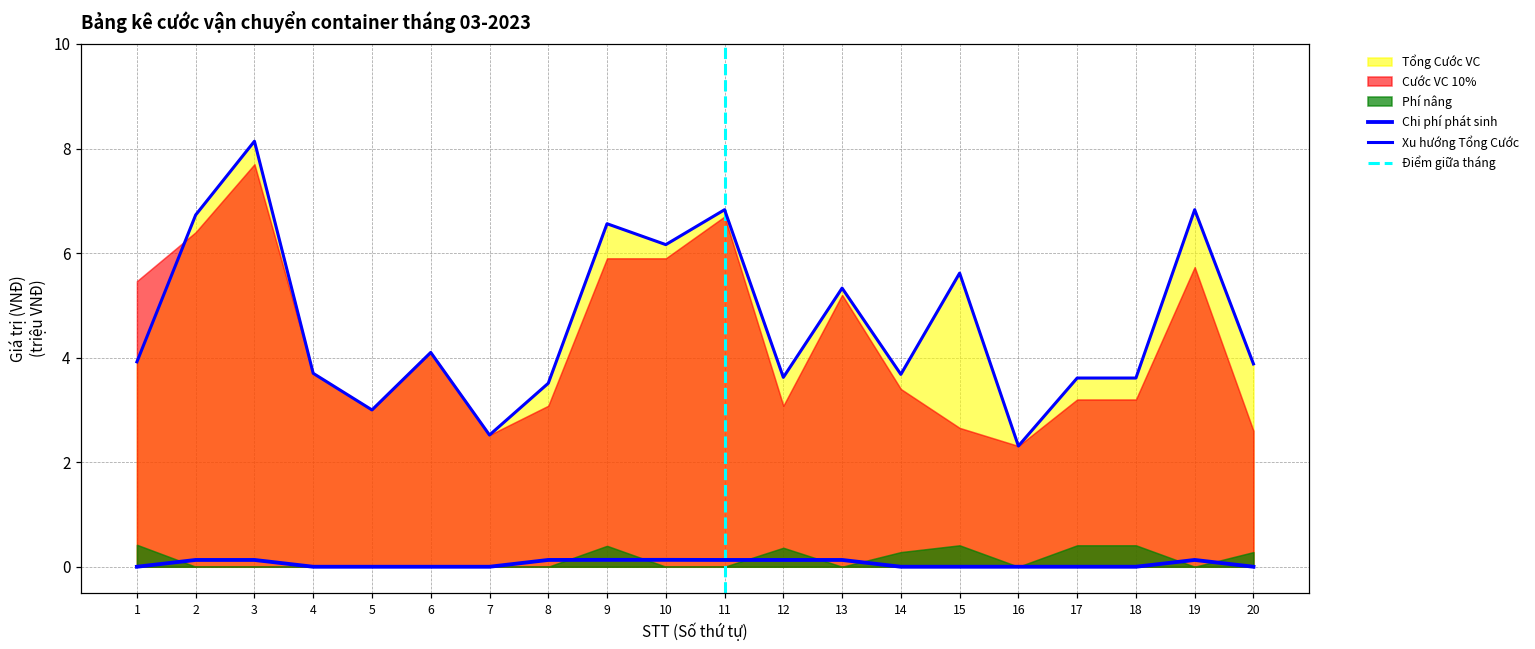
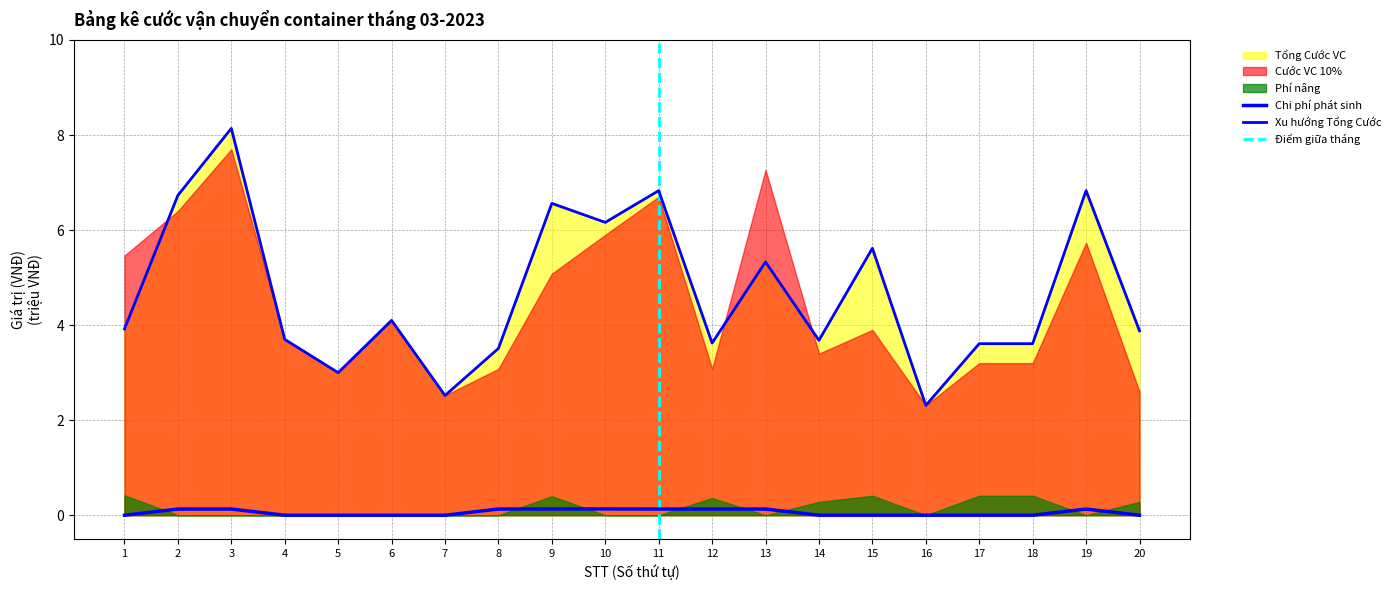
  {
    "Chi phí phát sinh": {
      "1": 0.0,
      "2": 0.1,
      "3": 0.1,
      "8": 0.1,
      "9": 0.1,
      "10": 0.1,
      "11": 0.1,
      "12": 0.1,
      "13": 0.1,
      "14": 0.0,
      "15": 0.0,
      "17": 0.0,
      "18": 0.0,
      "19": 0.1,
      "20": 0.0
    },
    "Tổng Cước VC": {
      "1": 3.9,
      "2": 6.7,
      "3": 8.1,
      "8": 3.5,
      "9": 6.6,
      "10": 6.2,
      "11": 6.8,
      "12": 3.6,
      "13": 5.3,
      "14": 3.7,
      "15": 5.6,
      "17": 3.6,
      "18": 3.6,
      "19": 6.8,
      "20": 3.9
    },
    "Cước VC 10%": {
      "1": 5.5,
      "2": 6.4,
      "3": 7.7,
      "8": 3.1,
-     "9": 5.9,
+     "9": 5.1,
      "10": 5.9,
      "11": 6.7,
      "12": 3.1,
-     "13": 5.2,
+     "13": 7.3,
      "14": 3.4,
-     "15": 2.7,
+     "15": 3.9,
      "17": 3.2,
      "18": 3.2,
      "19": 5.7,
      "20": 2.6
    },
    "Phí nâng": {
      "1": 0.4,
      "2": 0.0,
      "3": 0.0,
      "8": 0.0,
      "9": 0.4,
      "10": 0.0,
      "11": 0.0,
      "12": 0.4,
      "13": 0.0,
      "14": 0.3,
      "15": 0.4,
      "17": 0.4,
      "18": 0.4,
      "19": 0.0,
      "20": 0.3
    }
  }
